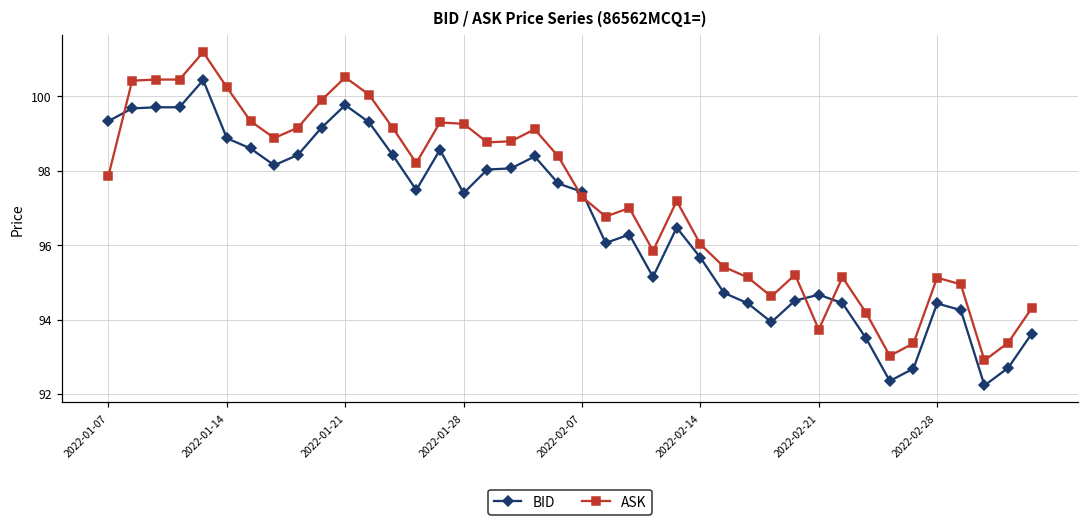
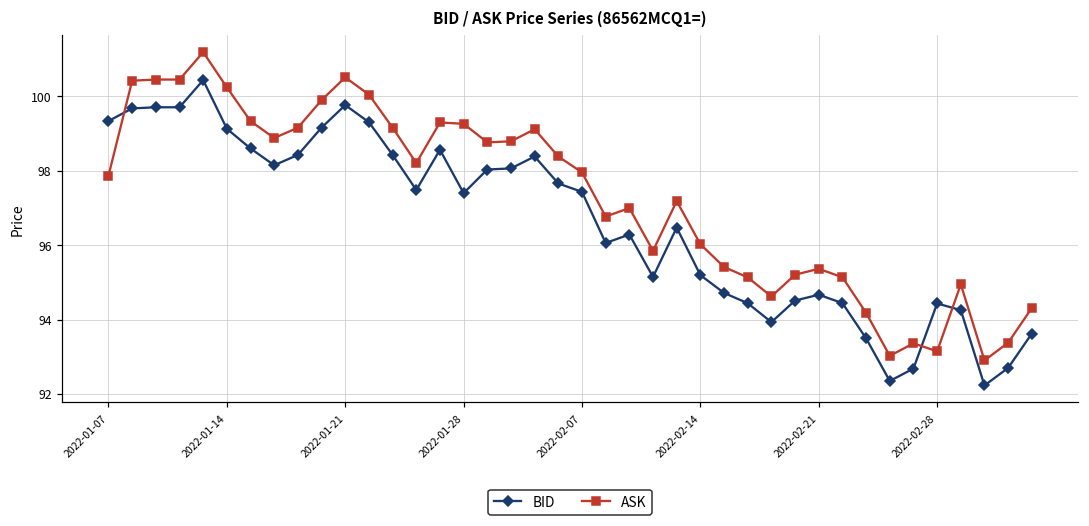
  {
    "BID": {
      "2022-01-07": 99.3,
-     "2022-01-14": 98.9,
+     "2022-01-14": 99.1,
      "2022-01-21": 99.8,
      "2022-01-28": 97.4,
      "2022-02-07": 97.4,
-     "2022-02-14": 95.7,
+     "2022-02-14": 95.2,
      "2022-02-21": 94.7,
      "2022-02-28": 94.4
    },
    "ASK": {
      "2022-01-07": 97.9,
      "2022-01-14": 100.2,
      "2022-01-21": 100.5,
      "2022-01-28": 99.3,
-     "2022-02-07": 97.3,
+     "2022-02-07": 98.0,
      "2022-02-14": 96.0,
-     "2022-02-21": 93.7,
-     "2022-02-28": 95.1
+     "2022-02-21": 95.4,
+     "2022-02-28": 93.1
    }
  }
